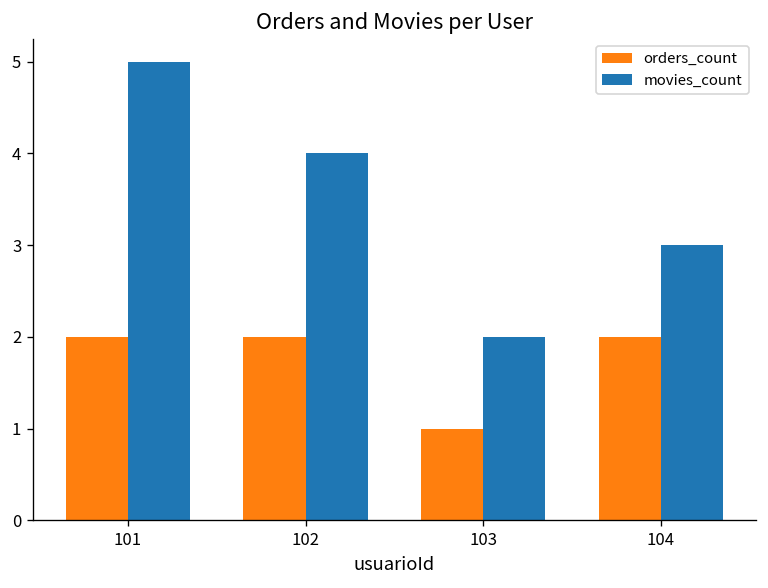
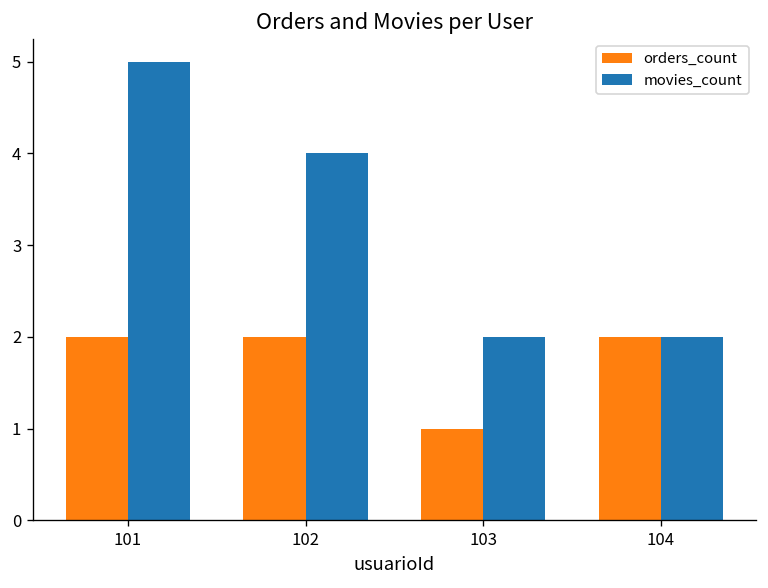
  {
    "orders_count": {
      "101": 2,
      "102": 2,
      "103": 1,
      "104": 2
    },
    "movies_count": {
      "101": 5,
      "102": 4,
      "103": 2,
-     "104": 3
+     "104": 2
    }
  }
